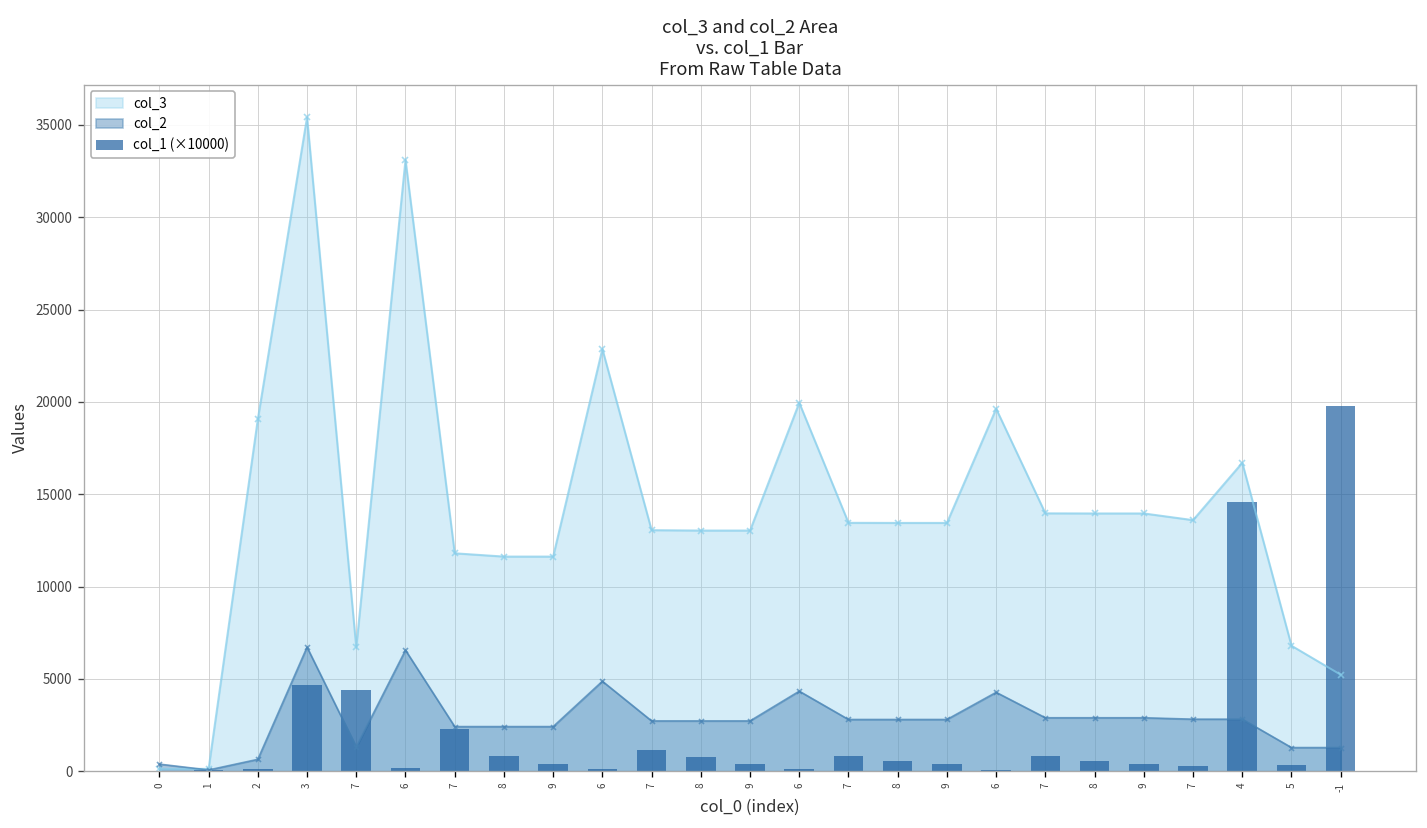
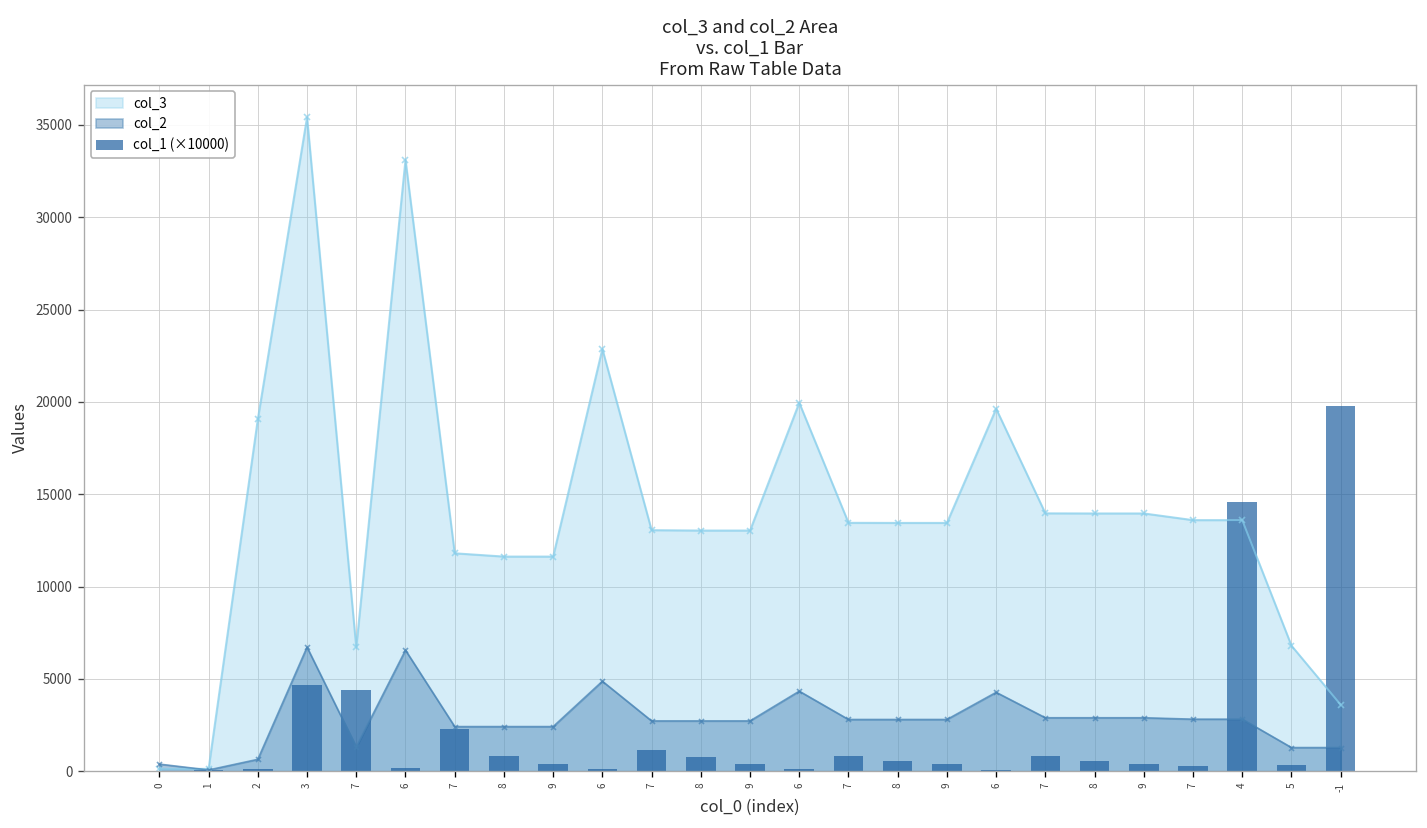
  {
    "col_3": {
      "0": 100,
      "2": 19100,
      "3": 35400,
-     "4": 16700,
+     "4": 13600,
      "5": 6800,
-     "-1": 5200
+     "-1": 3600
    }
  }
